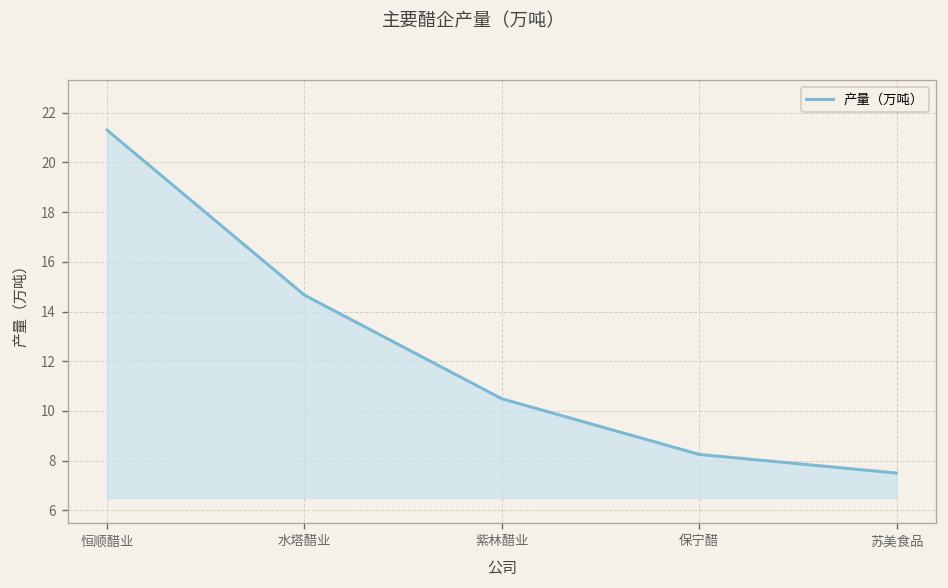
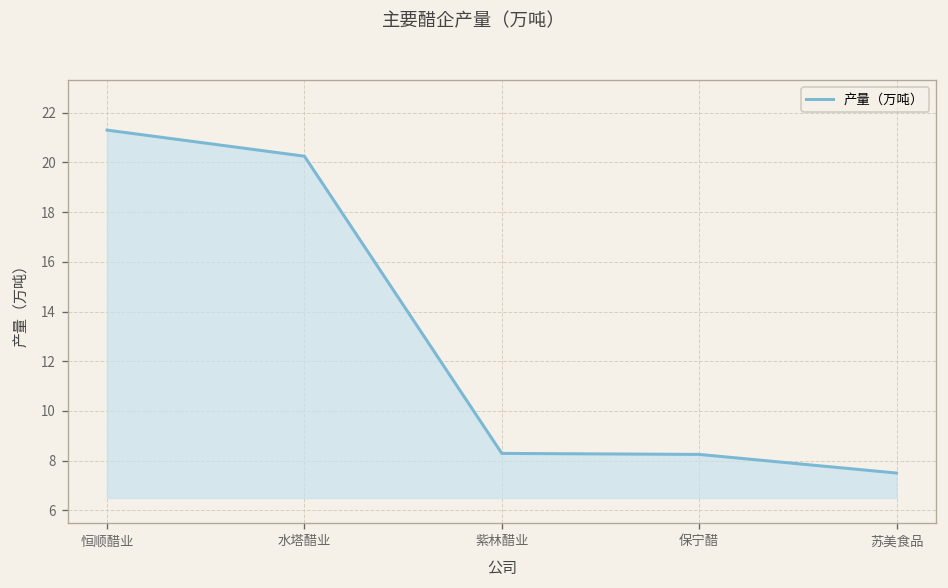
  {
    "恒顺醋业": 21.3,
-   "水塔醋业": 14.7,
-   "紫林醋业": 10.5,
+   "水塔醋业": 20.3,
+   "紫林醋业": 8.3,
    "保宁醋": 8.3,
    "苏美食品": 7.5
  }
